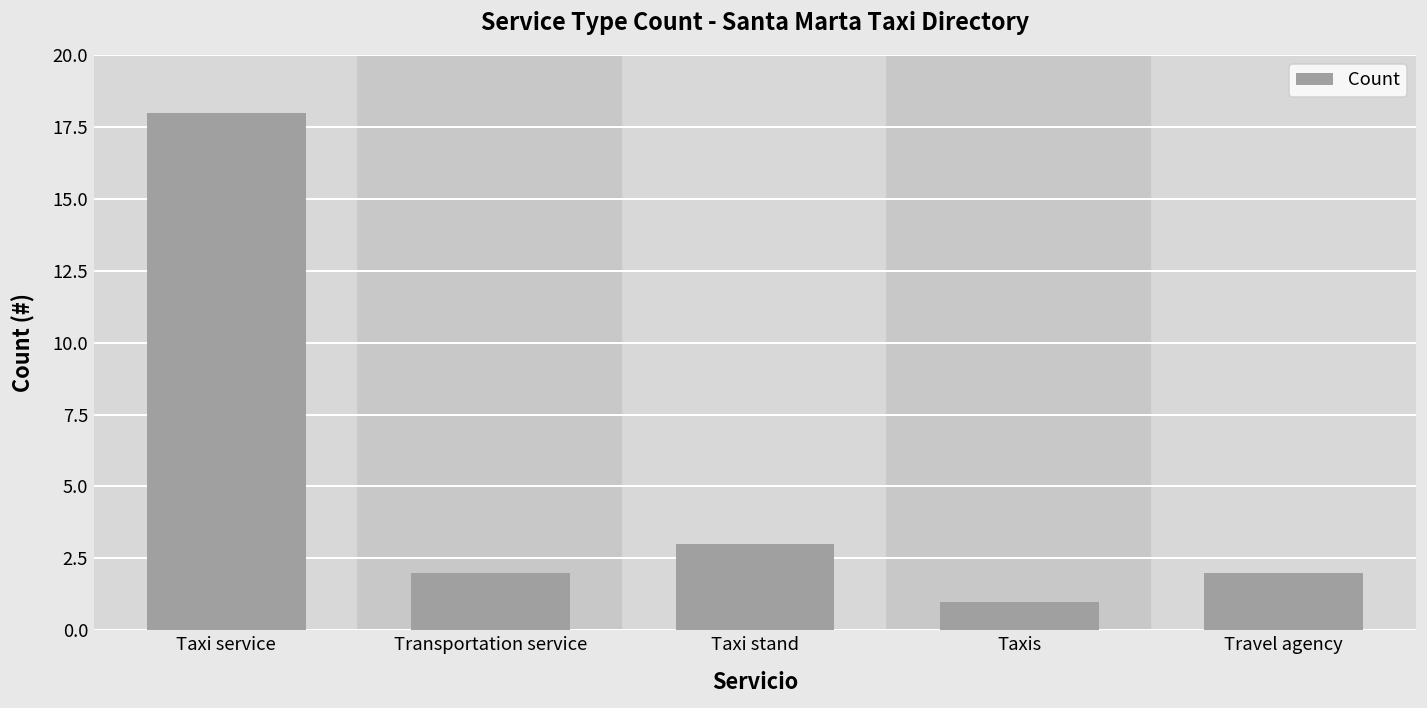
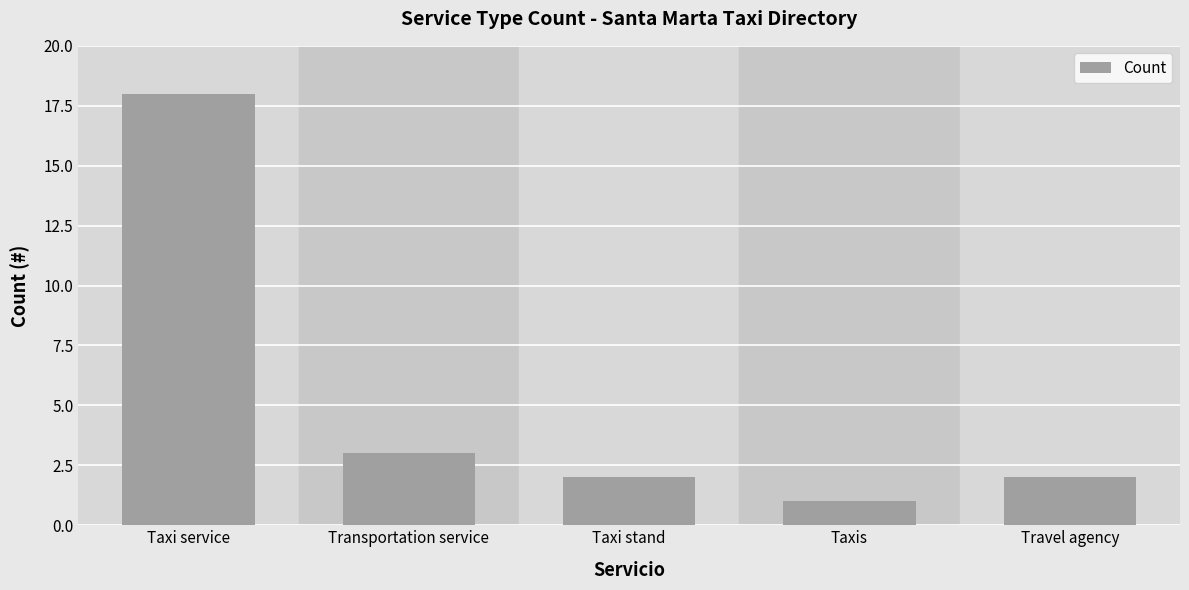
  {
    "Taxi service": 18,
-   "Transportation service": 2,
-   "Taxi stand": 3,
+   "Transportation service": 3,
+   "Taxi stand": 2,
    "Taxis": 1,
    "Travel agency": 2
  }
